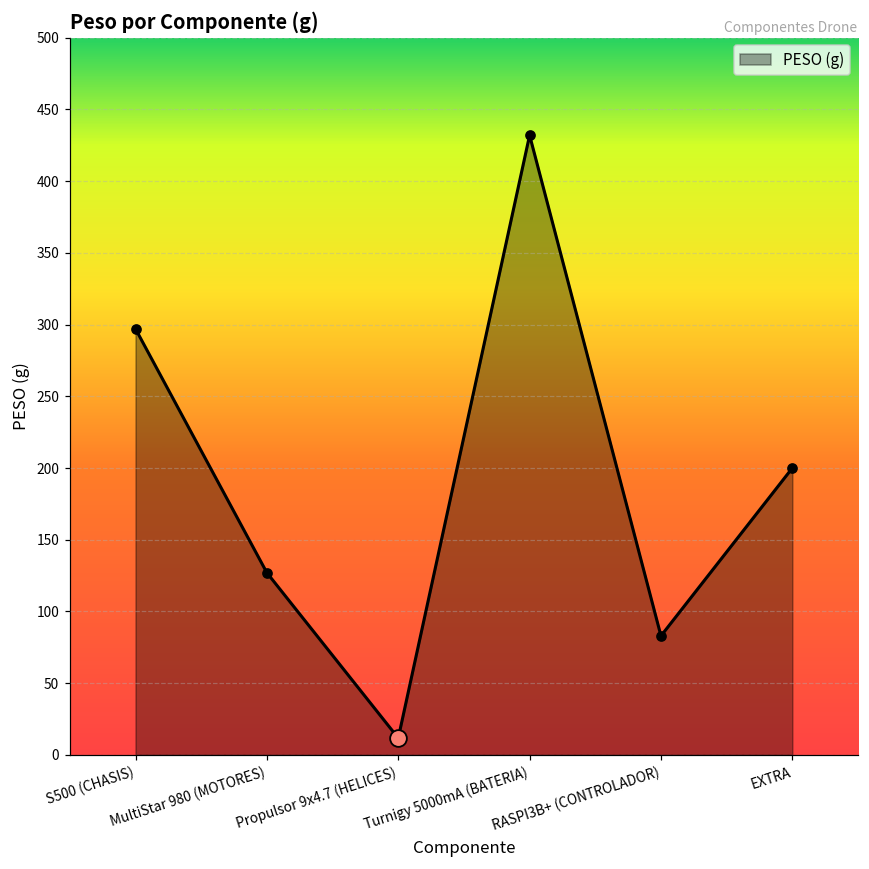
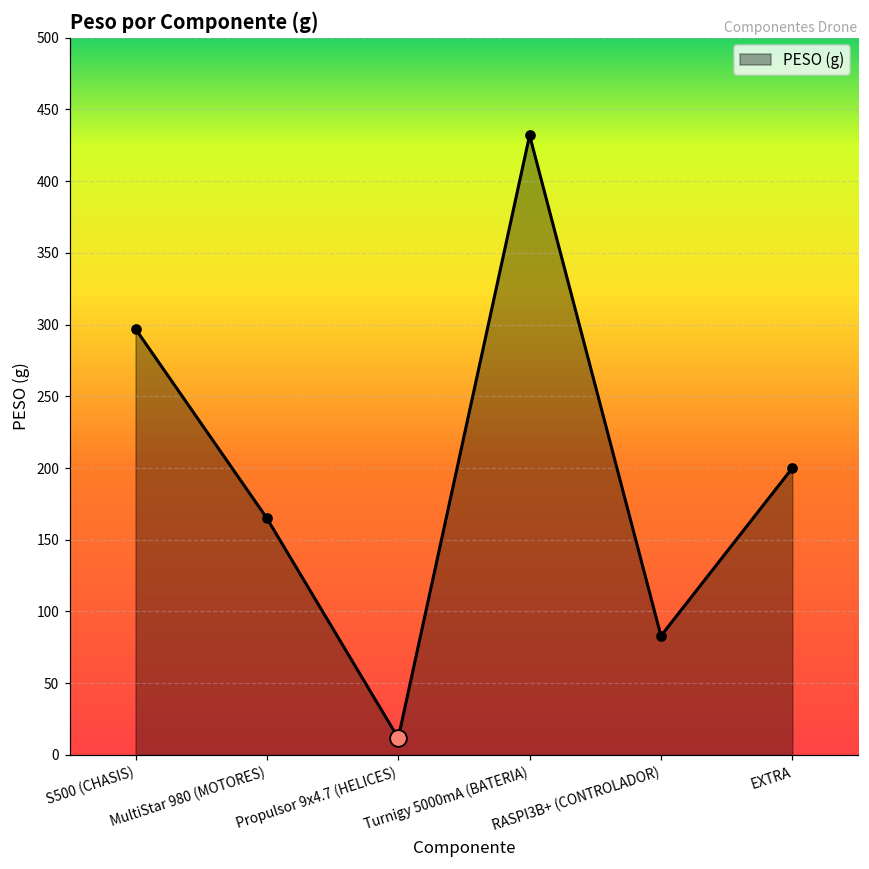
  {
    "PESO (g)": {
      "S500 (CHASIS)": 297,
-     "MultiStar 980 (MOTORES)": 127,
+     "MultiStar 980 (MOTORES)": 165,
      "Turnigy 5000mA (BATERIA)": 432,
      "RASPI3B+ (CONTROLADOR)": 83,
      "EXTRA": 200
    }
  }
